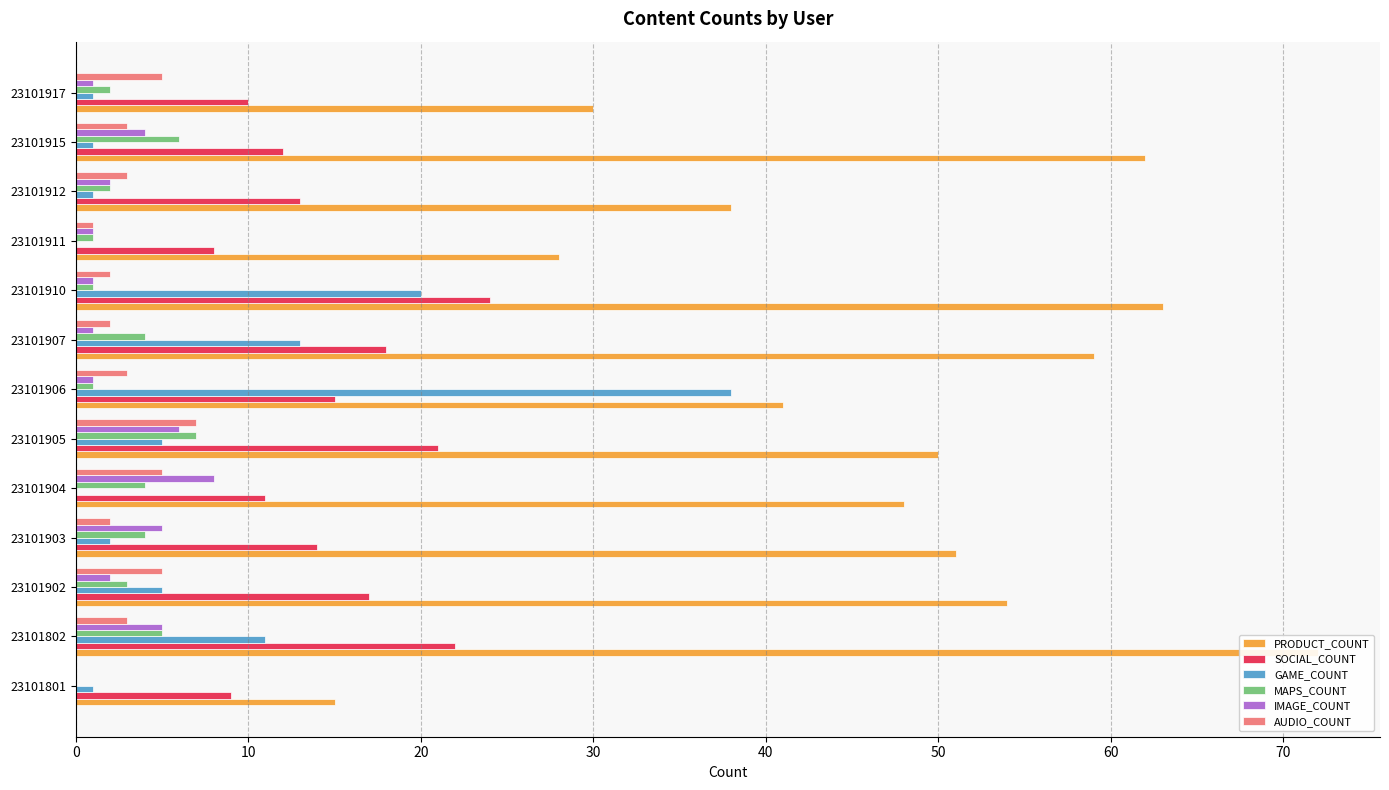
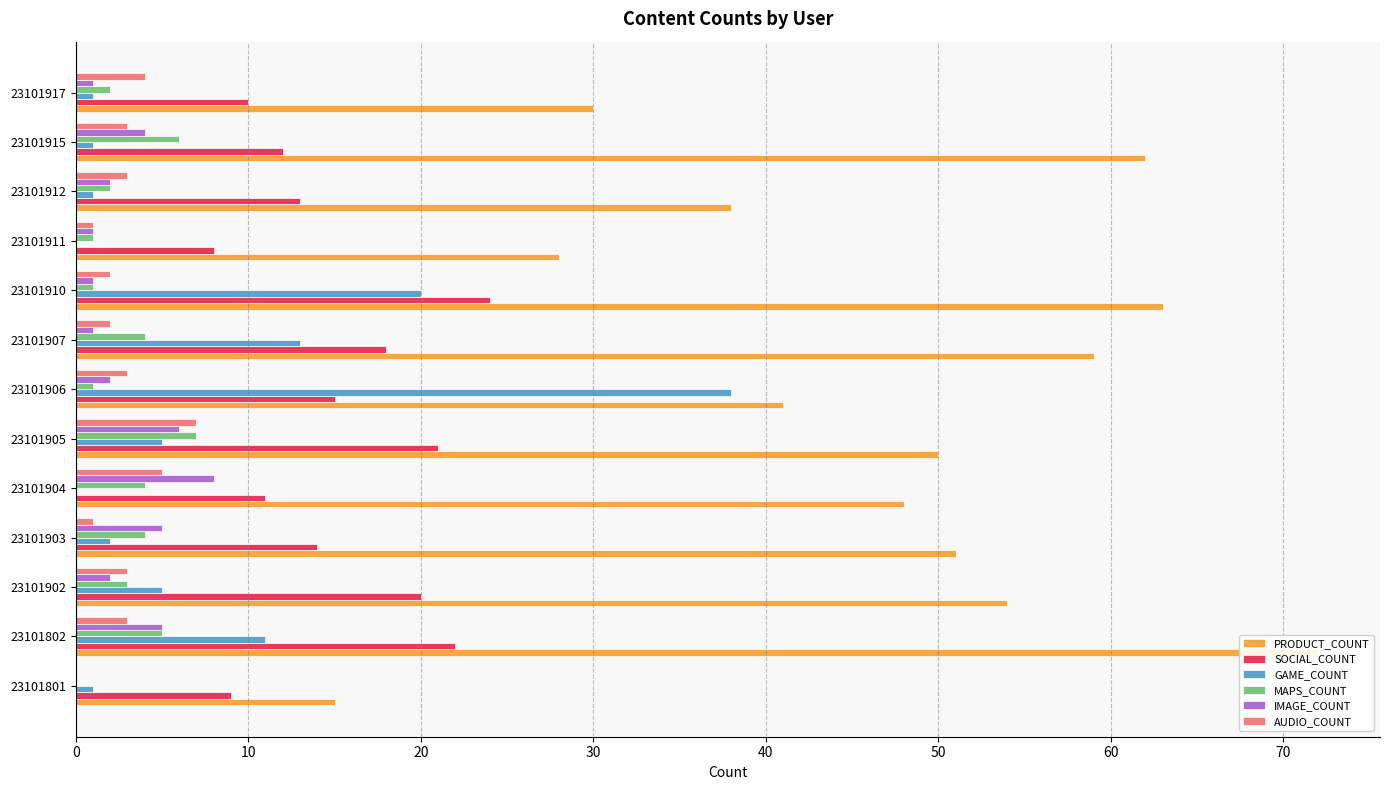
  {
    "PRODUCT_COUNT": {
      "23101917": 30,
      "23101915": 62,
      "23101912": 38,
      "23101911": 28,
      "23101910": 63,
      "23101907": 59,
      "23101906": 41,
      "23101905": 50,
      "23101904": 48,
      "23101903": 51,
      "23101902": 54,
      "23101801": 15
    },
    "SOCIAL_COUNT": {
      "23101917": 10,
      "23101915": 12,
      "23101912": 13,
      "23101911": 8,
      "23101910": 24,
      "23101907": 18,
      "23101906": 15,
      "23101905": 21,
      "23101904": 11,
      "23101903": 14,
-     "23101902": 17,
+     "23101902": 20,
      "23101802": 22,
      "23101801": 9
    },
    "GAME_COUNT": {
      "23101917": 1,
      "23101915": 1,
      "23101912": 1,
      "23101911": 0,
      "23101910": 20,
      "23101907": 13,
      "23101906": 38,
      "23101905": 5,
      "23101904": 0,
      "23101903": 2,
      "23101902": 5,
      "23101802": 11,
      "23101801": 1
    },
    "MAPS_COUNT": {
      "23101917": 2,
      "23101915": 6,
      "23101912": 2,
      "23101911": 1,
      "23101910": 1,
      "23101907": 4,
      "23101906": 1,
      "23101905": 7,
      "23101904": 4,
      "23101903": 4,
      "23101902": 3,
      "23101802": 5,
      "23101801": 0
    },
    "IMAGE_COUNT": {
      "23101917": 1,
      "23101915": 4,
      "23101912": 2,
      "23101911": 1,
      "23101910": 1,
      "23101907": 1,
-     "23101906": 1,
+     "23101906": 2,
      "23101905": 6,
      "23101904": 8,
      "23101903": 5,
      "23101902": 2,
      "23101802": 5,
      "23101801": 0
    },
    "AUDIO_COUNT": {
-     "23101917": 5,
+     "23101917": 4,
      "23101915": 3,
      "23101912": 3,
      "23101911": 1,
      "23101910": 2,
      "23101907": 2,
      "23101906": 3,
      "23101905": 7,
      "23101904": 5,
-     "23101903": 2,
-     "23101902": 5,
+     "23101903": 1,
+     "23101902": 3,
      "23101802": 3,
      "23101801": 0
    }
  }
